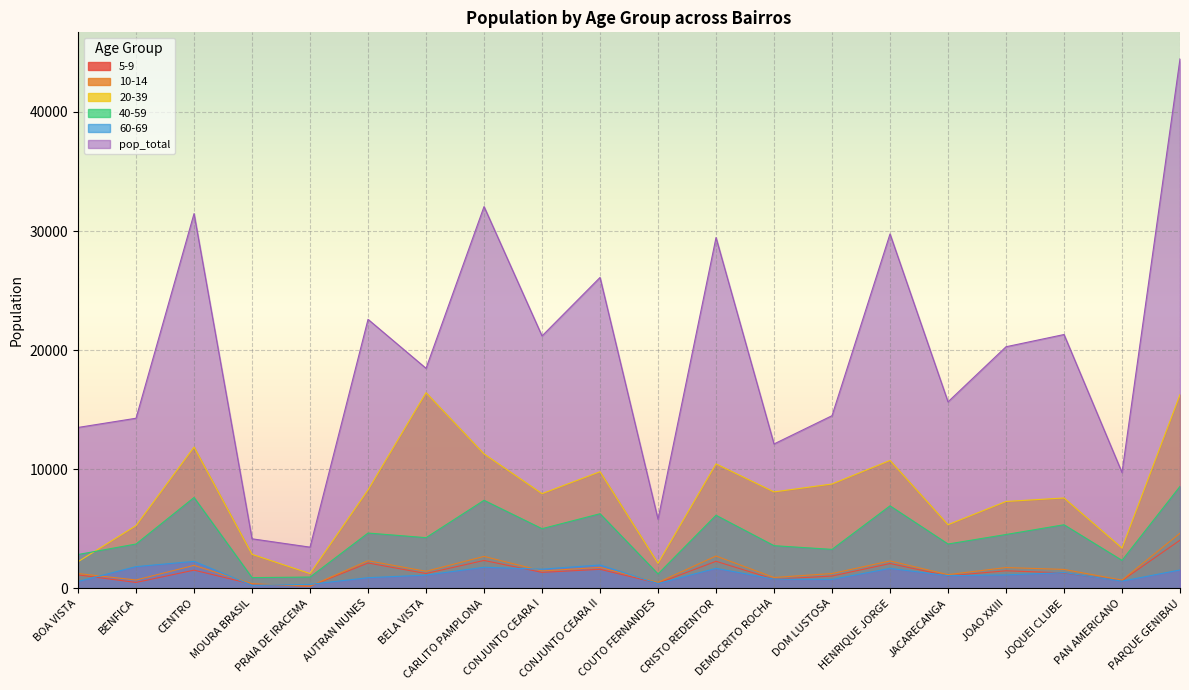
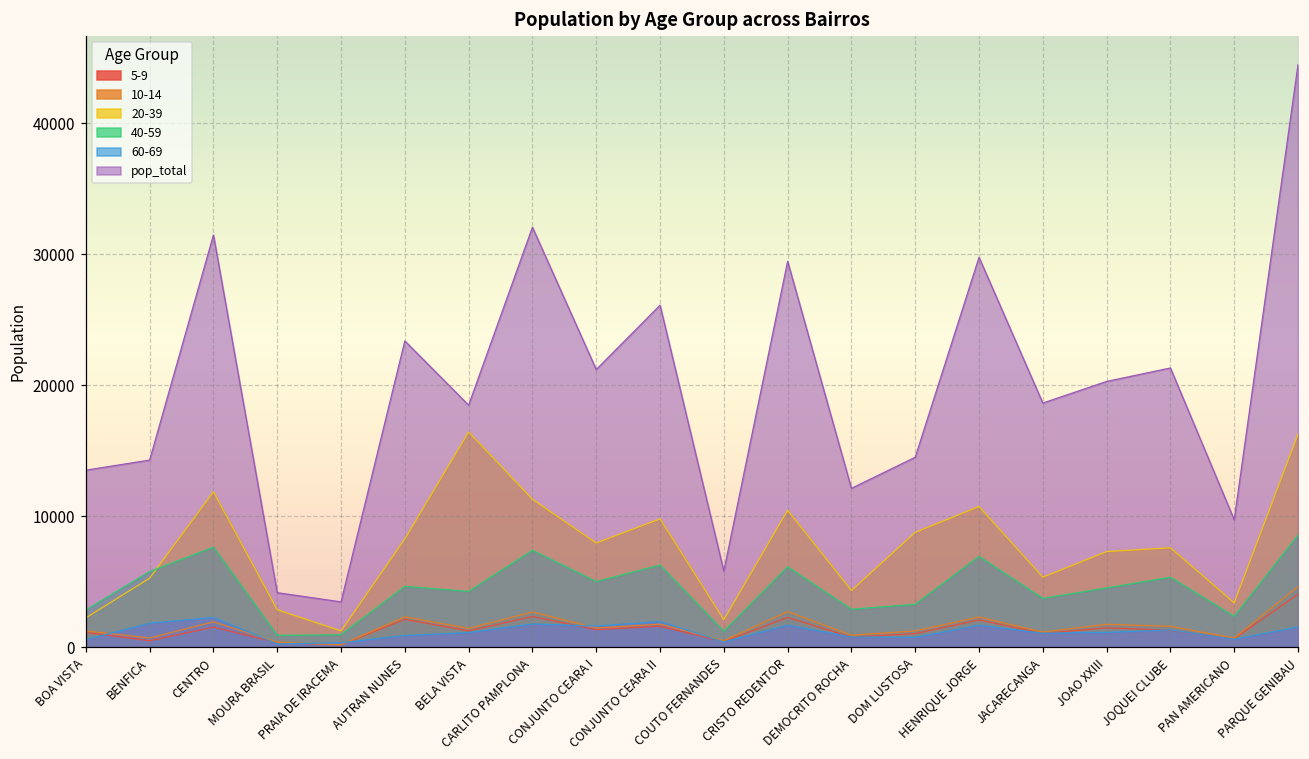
  {
    "20-39": {
      "BOA VISTA": 2200,
      "BENFICA": 5300,
      "CENTRO": 11900,
      "MOURA BRASIL": 2900,
      "PRAIA DE IRACEMA": 1200,
      "AUTRAN NUNES": 8300,
      "BELA VISTA": 16400,
      "CARLITO PAMPLONA": 11300,
      "CONJUNTO CEARA I": 7900,
      "CONJUNTO CEARA II": 9800,
      "COUTO FERNANDES": 2100,
      "CRISTO REDENTOR": 10400,
-     "DEMOCRITO ROCHA": 8100,
+     "DEMOCRITO ROCHA": 4300,
      "DOM LUSTOSA": 8800,
      "HENRIQUE JORGE": 10700,
      "JACARECANGA": 5300,
      "JOAO XXIII": 7300,
      "JOQUEI CLUBE": 7600,
      "PAN AMERICANO": 3400,
      "PARQUE GENIBAU": 16300
    },
    "40-59": {
      "BOA VISTA": 2800,
-     "BENFICA": 3700,
+     "BENFICA": 5800,
      "CENTRO": 7600,
      "MOURA BRASIL": 900,
      "PRAIA DE IRACEMA": 900,
      "AUTRAN NUNES": 4600,
      "BELA VISTA": 4200,
      "CARLITO PAMPLONA": 7400,
      "CONJUNTO CEARA I": 5000,
      "CONJUNTO CEARA II": 6300,
      "COUTO FERNANDES": 1200,
      "CRISTO REDENTOR": 6100,
-     "DEMOCRITO ROCHA": 3600,
+     "DEMOCRITO ROCHA": 2900,
      "DOM LUSTOSA": 3300,
      "HENRIQUE JORGE": 6900,
      "JACARECANGA": 3700,
      "JOAO XXIII": 4500,
      "JOQUEI CLUBE": 5300,
      "PAN AMERICANO": 2300,
      "PARQUE GENIBAU": 8600
    },
    "60-69": {
      "BOA VISTA": 600,
      "BENFICA": 1800,
      "CENTRO": 2300,
      "AUTRAN NUNES": 900,
      "CARLITO PAMPLONA": 1800,
      "CRISTO REDENTOR": 1700,
      "DOM LUSTOSA": 700,
      "HENRIQUE JORGE": 1700,
      "JOAO XXIII": 1100,
      "PARQUE GENIBAU": 1500
    },
    "pop_total": {
      "BOA VISTA": 13500,
      "BENFICA": 14300,
      "CENTRO": 31500,
      "MOURA BRASIL": 4200,
      "PRAIA DE IRACEMA": 3500,
-     "AUTRAN NUNES": 22600,
+     "AUTRAN NUNES": 23400,
      "BELA VISTA": 18500,
      "CARLITO PAMPLONA": 32100,
      "CONJUNTO CEARA I": 21200,
      "CONJUNTO CEARA II": 26100,
      "COUTO FERNANDES": 5800,
      "CRISTO REDENTOR": 29500,
      "DEMOCRITO ROCHA": 12100,
      "DOM LUSTOSA": 14500,
      "HENRIQUE JORGE": 29800,
-     "JACARECANGA": 15700,
+     "JACARECANGA": 18600,
      "JOAO XXIII": 20300,
      "JOQUEI CLUBE": 21300,
      "PAN AMERICANO": 9700,
      "PARQUE GENIBAU": 44500
    }
  }
